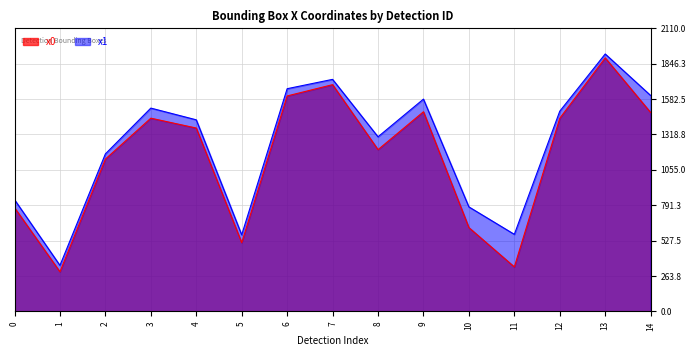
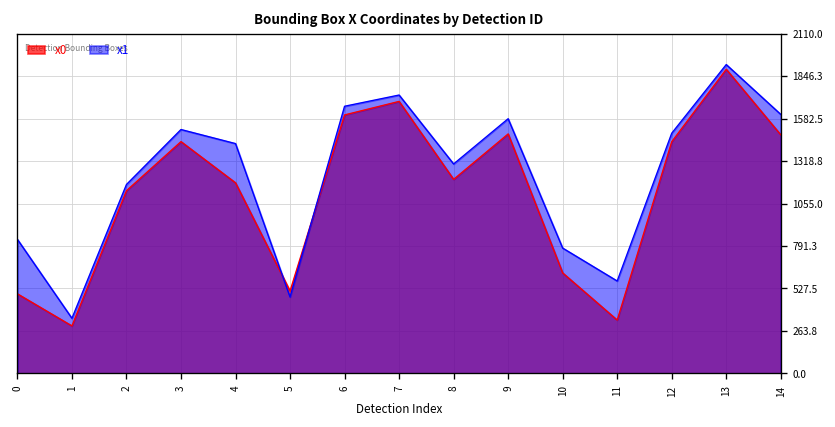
  {
    "x0": {
-     "0": 770,
+     "0": 490,
      "1": 290,
      "2": 1130,
      "3": 1440,
-     "4": 1370,
+     "4": 1180,
      "5": 510,
      "6": 1610,
      "7": 1690,
      "8": 1210,
      "9": 1490,
      "10": 620,
      "11": 330,
      "12": 1440,
      "13": 1890,
      "14": 1480
    },
    "x1": {
      "0": 830,
      "1": 340,
      "2": 1170,
      "3": 1510,
      "4": 1430,
-     "5": 570,
+     "5": 470,
      "6": 1660,
      "7": 1730,
      "8": 1300,
      "9": 1580,
      "10": 780,
      "11": 570,
      "12": 1490,
      "13": 1920,
      "14": 1610
    }
  }
